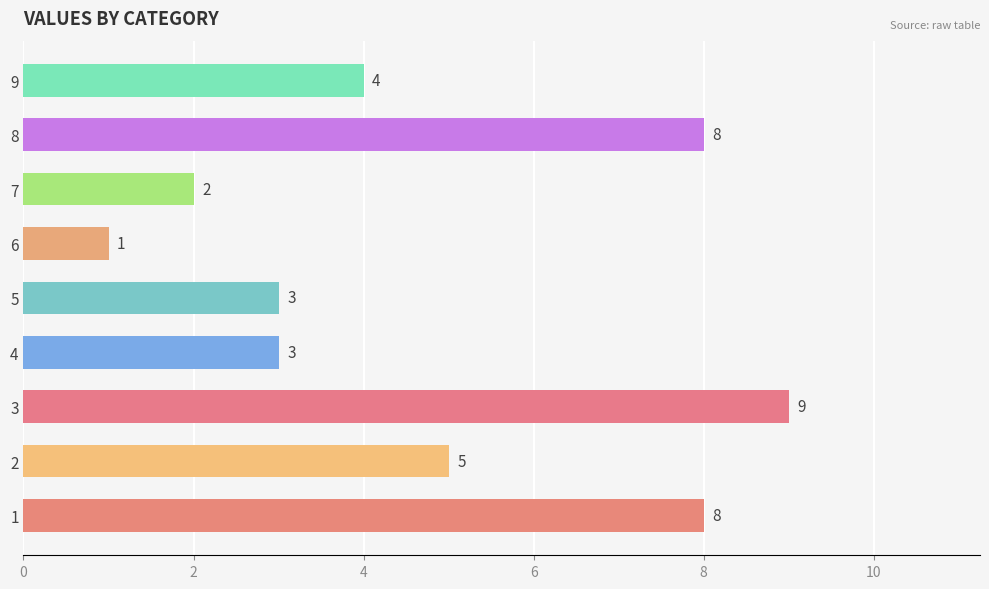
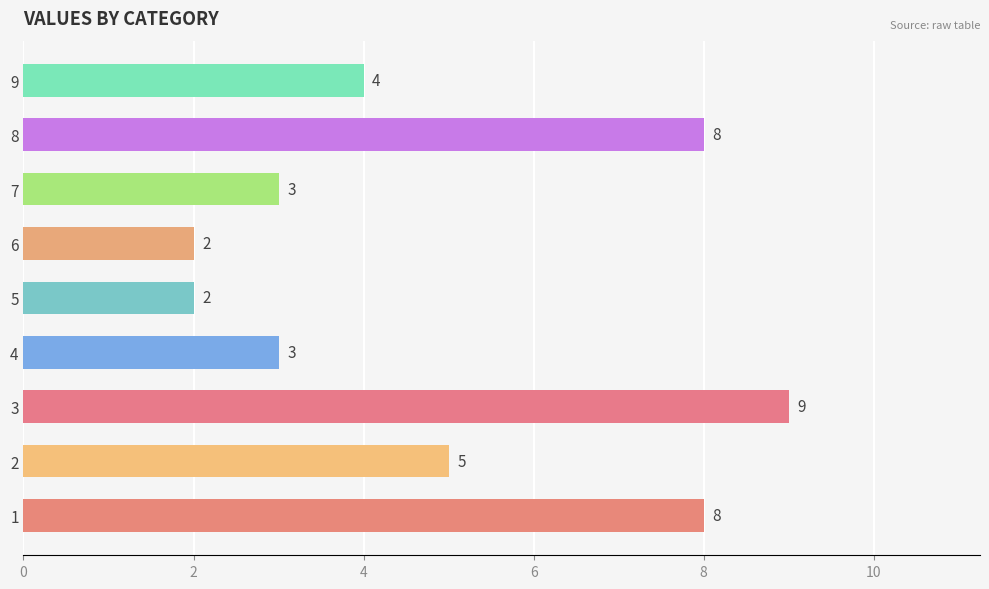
  {
    "9": 4,
    "8": 8,
-   "7": 2,
-   "6": 1,
-   "5": 3,
+   "7": 3,
+   "6": 2,
+   "5": 2,
    "4": 3,
    "3": 9,
    "2": 5,
    "1": 8
  }
